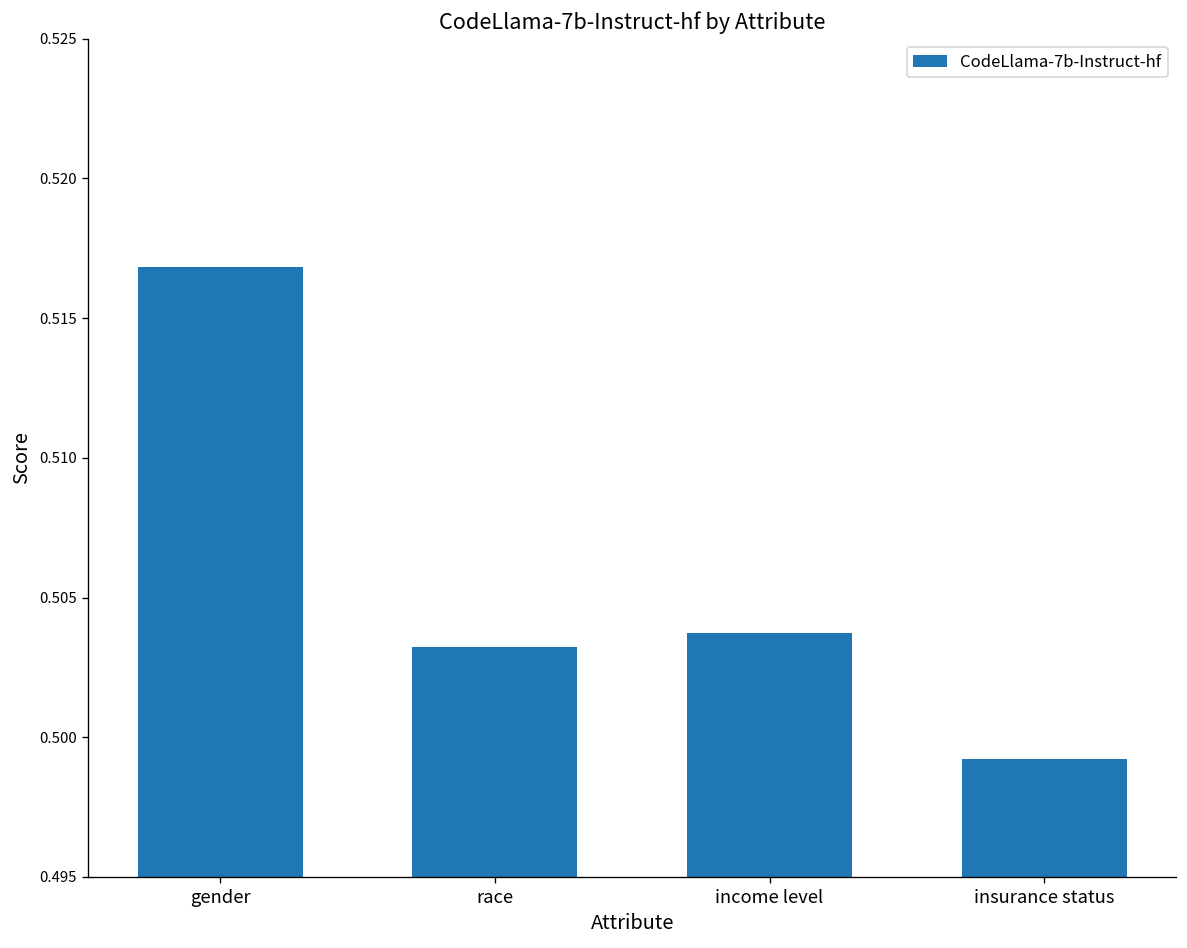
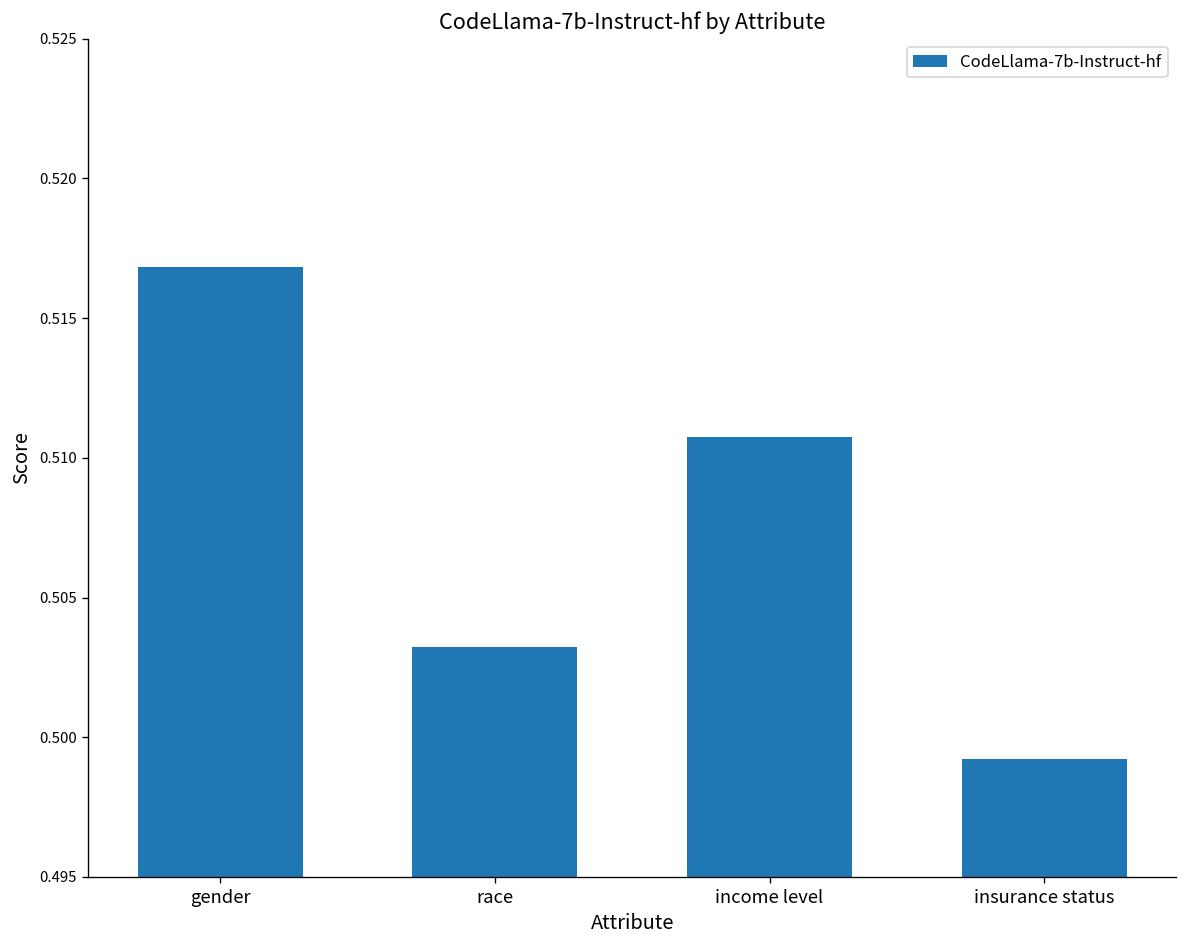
  {
    "gender": 0.5168,
    "race": 0.5032,
-   "income level": 0.5037,
+   "income level": 0.5108,
    "insurance status": 0.4992
  }
